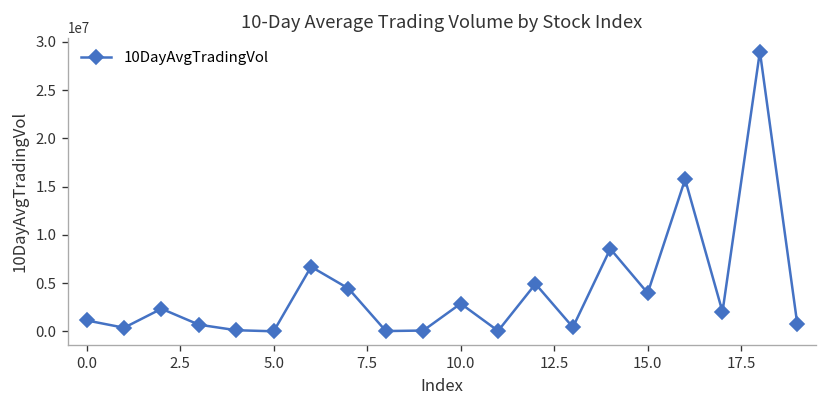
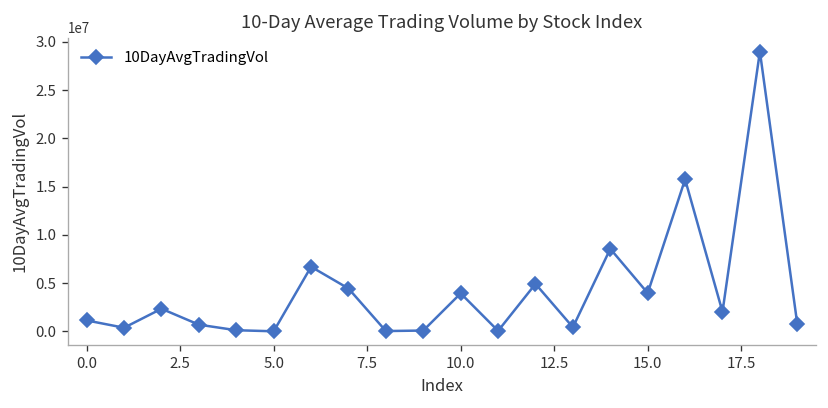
  {
    "0.0": 1000000,
    "5.0": 0,
-   "10.0": 3000000,
+   "10.0": 4000000,
    "15.0": 4000000
  }
